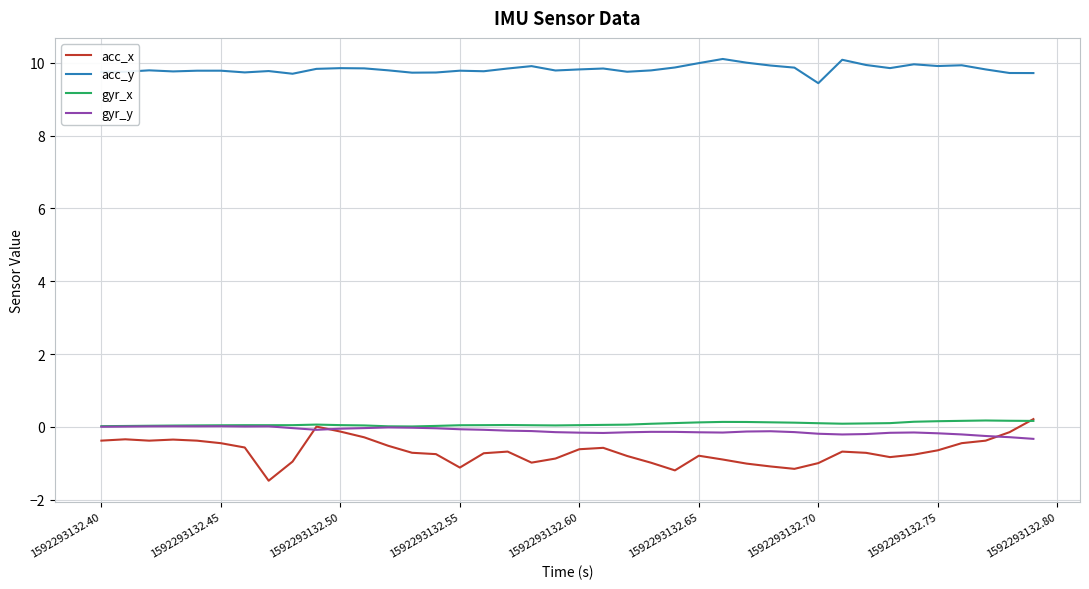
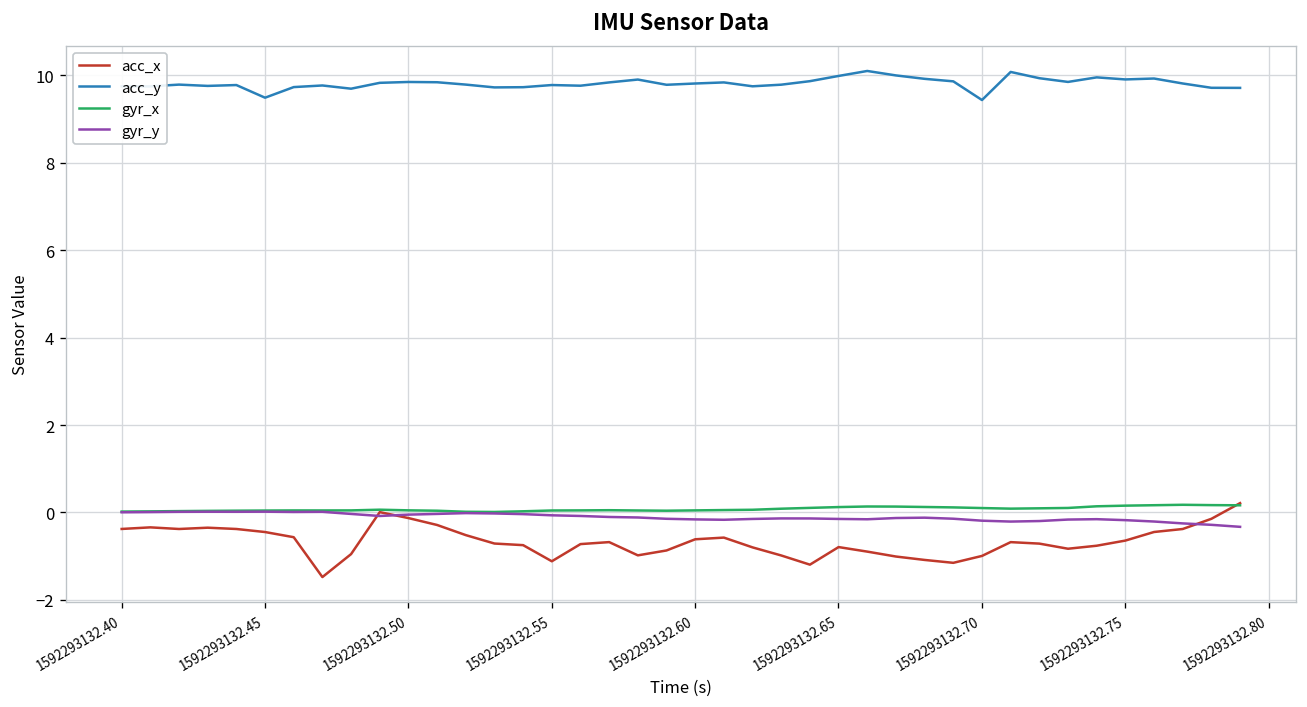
  {
    "acc_x": {
      "1592293132.40": -0.4,
      "1592293132.45": -0.4,
      "1592293132.50": -0.1,
      "1592293132.55": -1.1,
      "1592293132.60": -0.6,
      "1592293132.65": -0.8,
      "1592293132.70": -1.0,
      "1592293132.75": -0.6
    },
    "acc_y": {
-     "1592293132.45": 9.8,
+     "1592293132.45": 9.5,
      "1592293132.50": 9.9,
      "1592293132.55": 9.8,
      "1592293132.60": 9.8,
      "1592293132.65": 10.0,
      "1592293132.70": 9.4,
      "1592293132.75": 9.9
    },
    "gyr_x": {
      "1592293132.50": 0.0,
      "1592293132.55": 0.0,
      "1592293132.60": 0.0,
      "1592293132.65": 0.1,
      "1592293132.70": 0.1,
      "1592293132.75": 0.2
    },
    "gyr_y": {
      "1592293132.50": -0.1,
      "1592293132.55": -0.1,
      "1592293132.60": -0.2,
      "1592293132.65": -0.1,
      "1592293132.70": -0.2,
      "1592293132.75": -0.2
    }
  }
